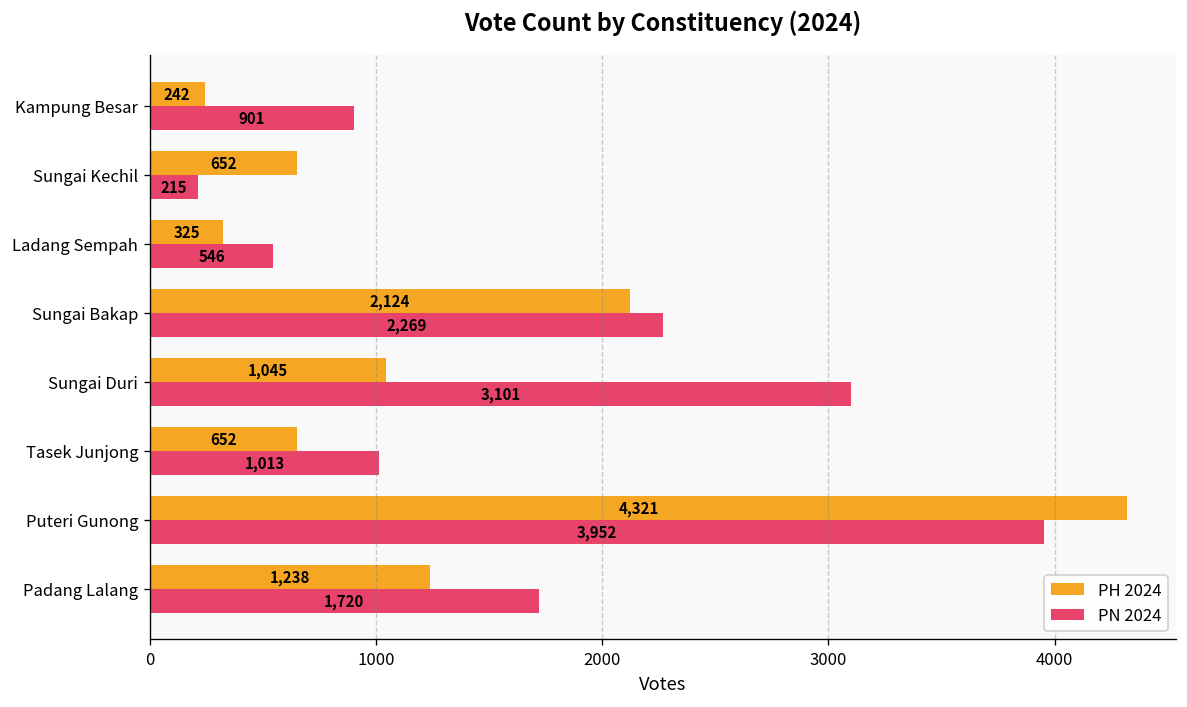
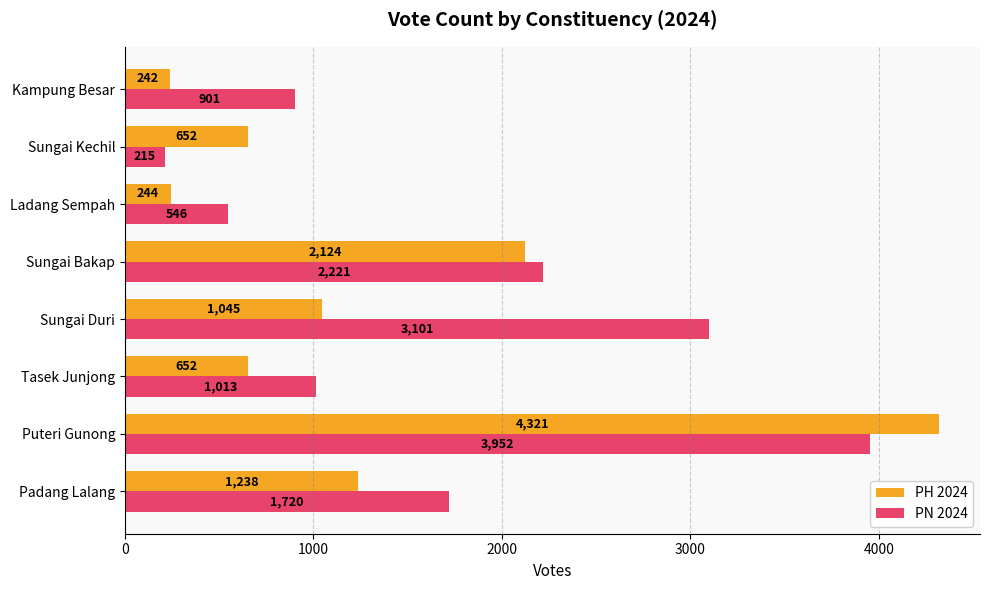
  {
    "PH 2024": {
      "Kampung Besar": "242",
      "Sungai Kechil": "652",
-     "Ladang Sempah": "325",
+     "Ladang Sempah": "244",
      "Sungai Bakap": "2,124",
      "Sungai Duri": "1,045",
      "Tasek Junjong": "652",
      "Puteri Gunong": "4,321",
      "Padang Lalang": "1,238"
    },
    "PN 2024": {
      "Kampung Besar": "901",
      "Sungai Kechil": "215",
      "Ladang Sempah": "546",
-     "Sungai Bakap": "2,269",
+     "Sungai Bakap": "2,221",
      "Sungai Duri": "3,101",
      "Tasek Junjong": "1,013",
      "Puteri Gunong": "3,952",
      "Padang Lalang": "1,720"
    }
  }
